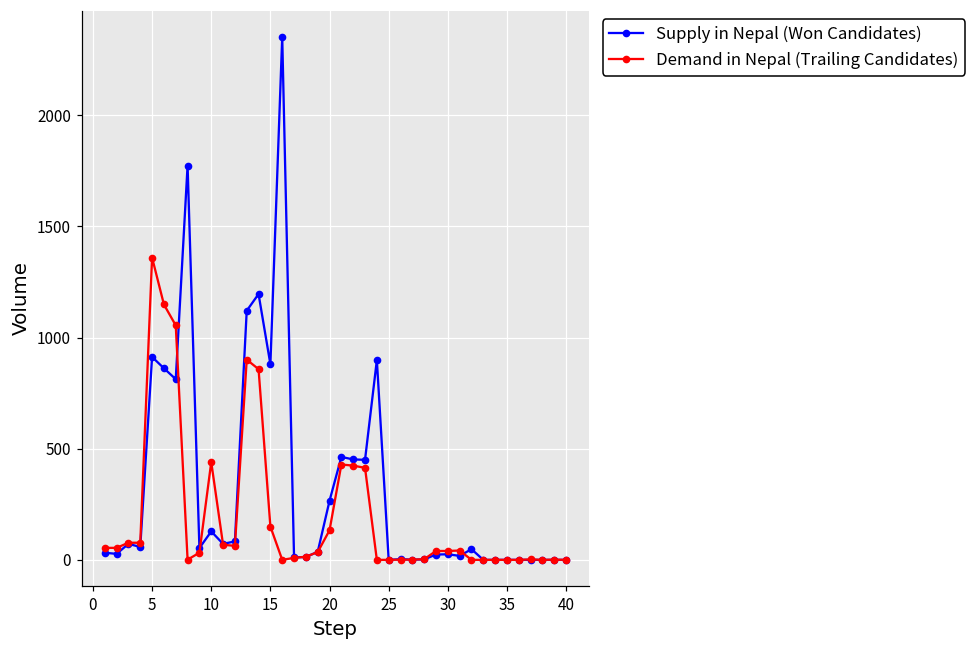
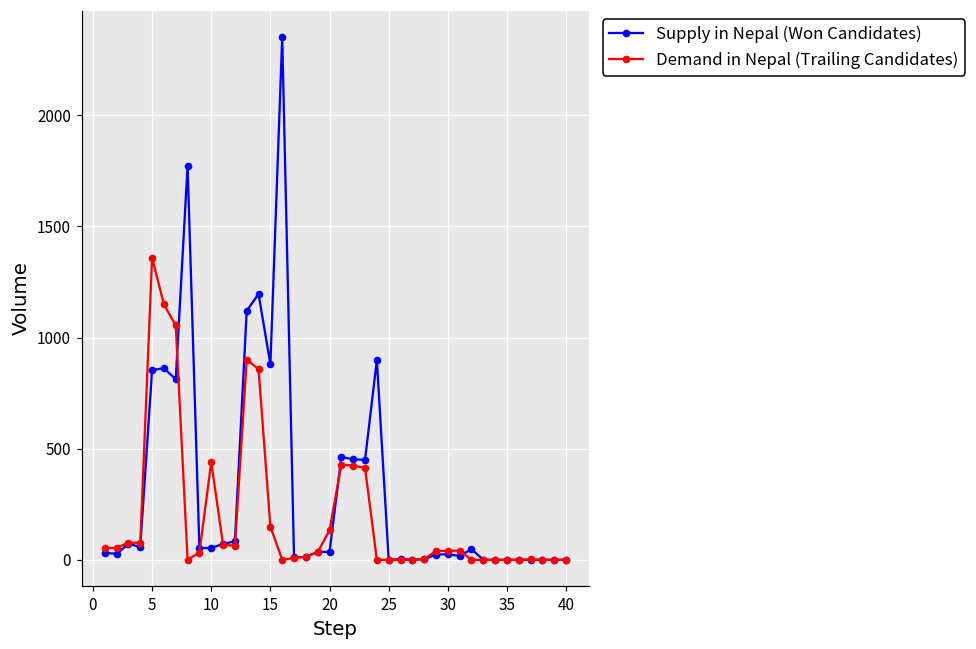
  {
    "Supply in Nepal (Won Candidates)": {
-     "5": 910,
-     "10": 130,
+     "5": 850,
+     "10": 50,
      "15": 880,
-     "20": 270,
+     "20": 40,
      "30": 30
    },
    "Demand in Nepal (Trailing Candidates)": {
      "5": 1360,
      "10": 440,
      "15": 150,
      "20": 130,
      "30": 40
    }
  }
